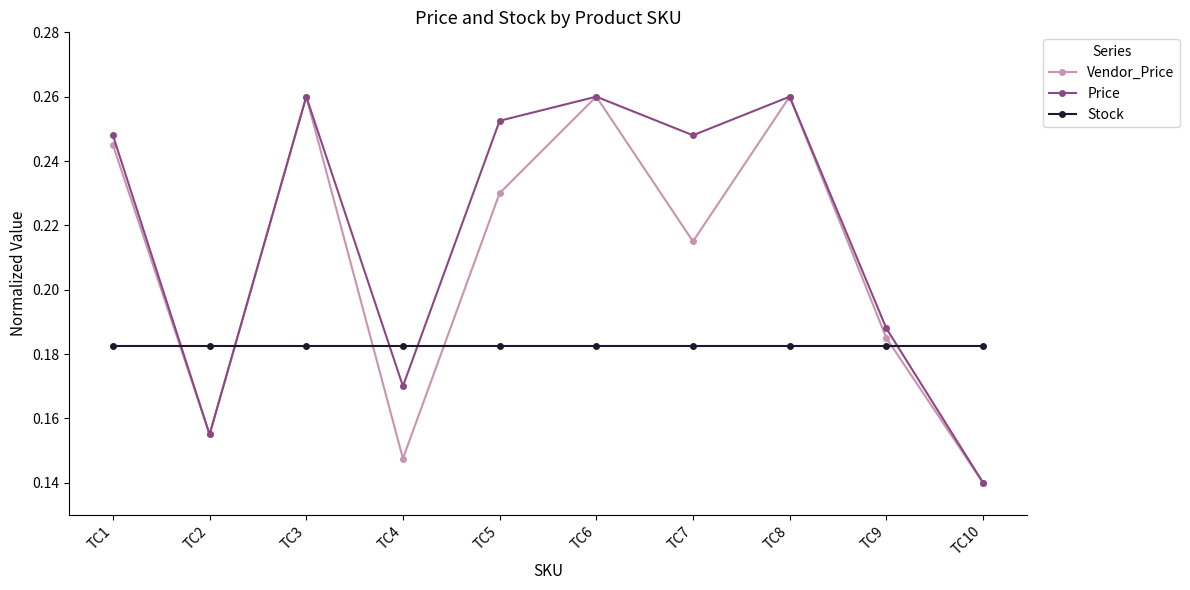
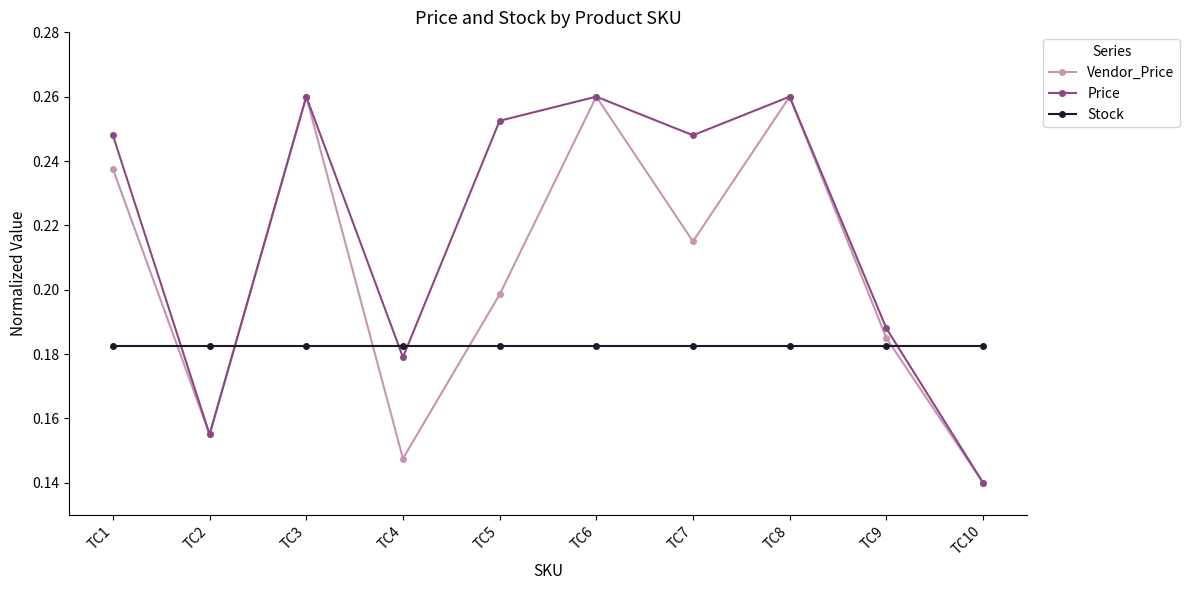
  {
    "Vendor_Price": {
-     "TC1": 0.245,
+     "TC1": 0.238,
      "TC4": 0.148,
-     "TC5": 0.230,
+     "TC5": 0.199,
      "TC7": 0.215,
      "TC9": 0.185
    },
    "Price": {
      "TC1": 0.248,
-     "TC4": 0.170,
+     "TC4": 0.179,
      "TC5": 0.253,
      "TC7": 0.248,
      "TC9": 0.188
    },
    "Stock": {
      "TC1": 0.183,
      "TC2": 0.183,
      "TC3": 0.183,
      "TC4": 0.183,
      "TC5": 0.183,
      "TC6": 0.183,
      "TC7": 0.183,
      "TC8": 0.183,
      "TC9": 0.183,
      "TC10": 0.183
    }
  }
